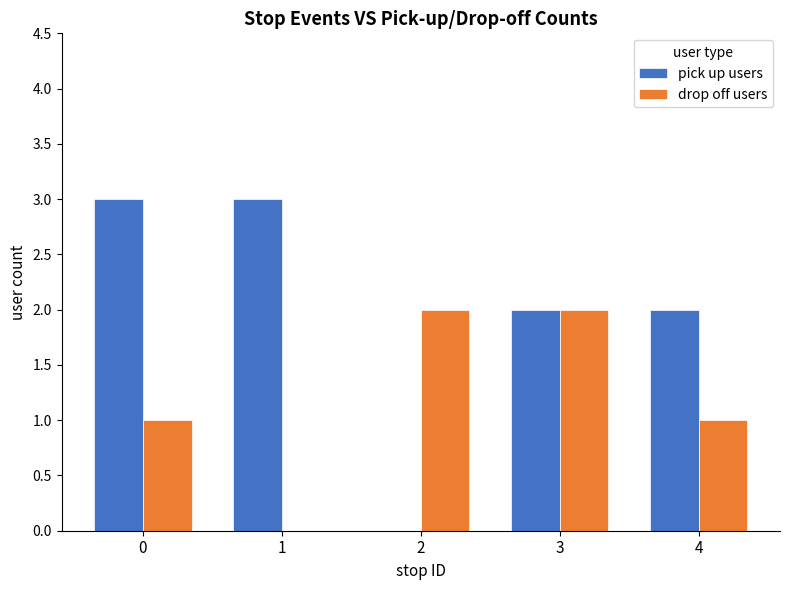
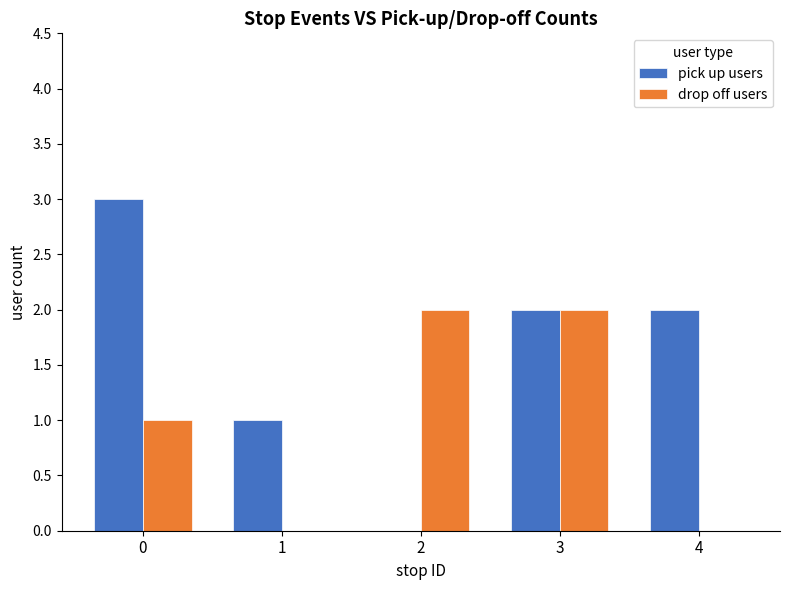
  {
    "pick up users": {
      "0": 3,
-     "1": 3,
+     "1": 1,
      "2": 0,
      "3": 2,
      "4": 2
    },
    "drop off users": {
      "0": 1,
      "1": 0,
      "2": 2,
      "3": 2,
-     "4": 1
+     "4": 0
    }
  }
